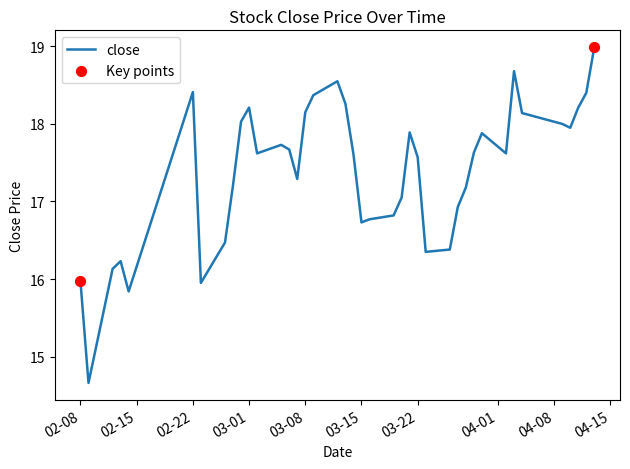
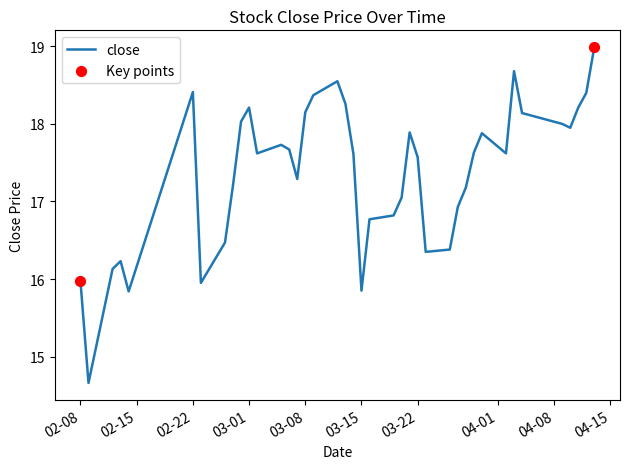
  {
    "close": {
      "02-22": 18.4,
      "03-01": 18.2,
      "03-08": 18.2,
-     "03-15": 16.7,
+     "03-15": 15.9,
      "03-22": 17.6
    }
  }
